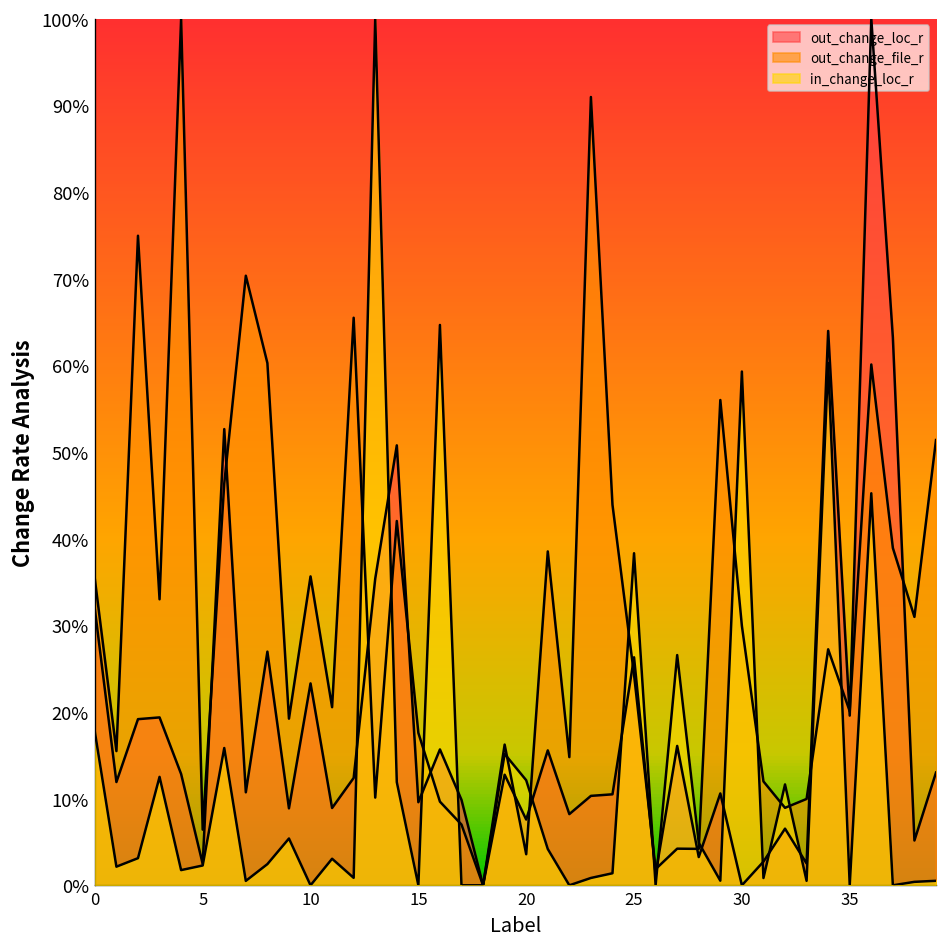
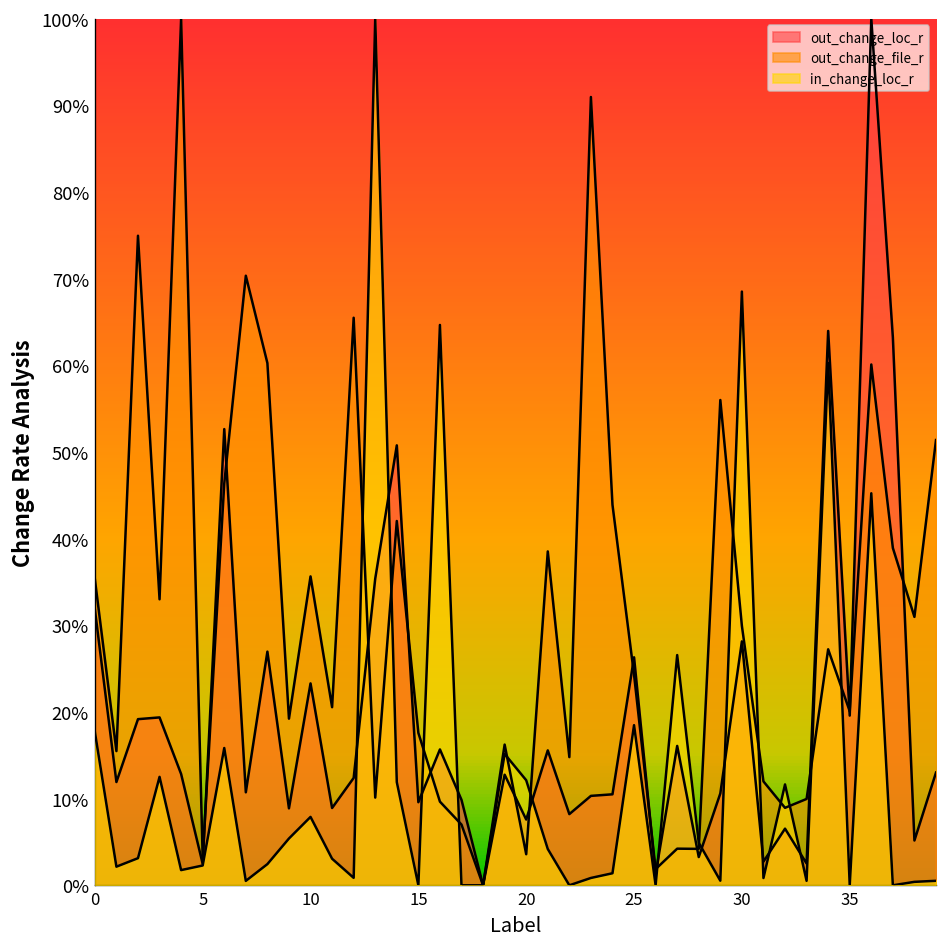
  {
    "out_change_loc_r": {
      "0": "32%",
      "10": "23%",
      "15": "10%",
      "20": "8%",
      "25": "26%",
-     "30": "0%",
+     "30": "28%",
      "35": "20%"
    },
    "out_change_file_r": {
      "0": "35%",
-     "5": "6%",
+     "5": "3%",
      "10": "36%",
      "15": "18%",
      "20": "4%",
      "25": "24%",
      "30": "30%",
      "35": "20%"
    },
    "in_change_loc_r": {
      "0": "18%",
-     "10": "0%",
+     "10": "8%",
      "15": "0%",
      "20": "12%",
-     "25": "38%",
-     "30": "59%",
+     "25": "18%",
+     "30": "69%",
      "35": "0%"
    }
  }
